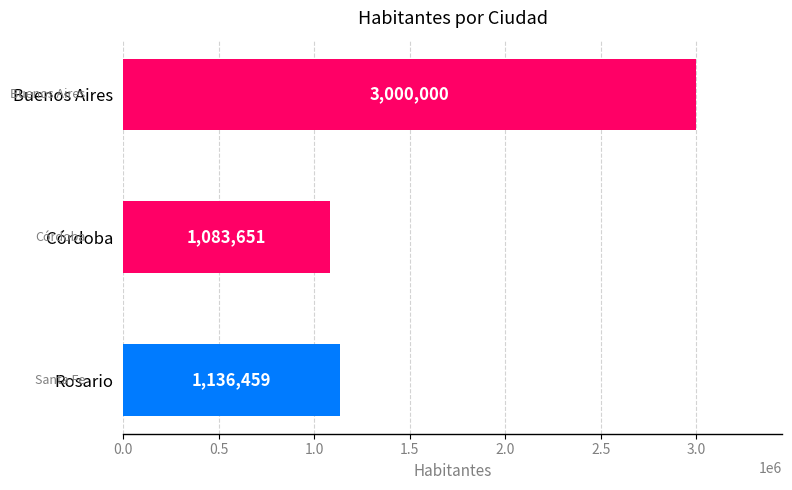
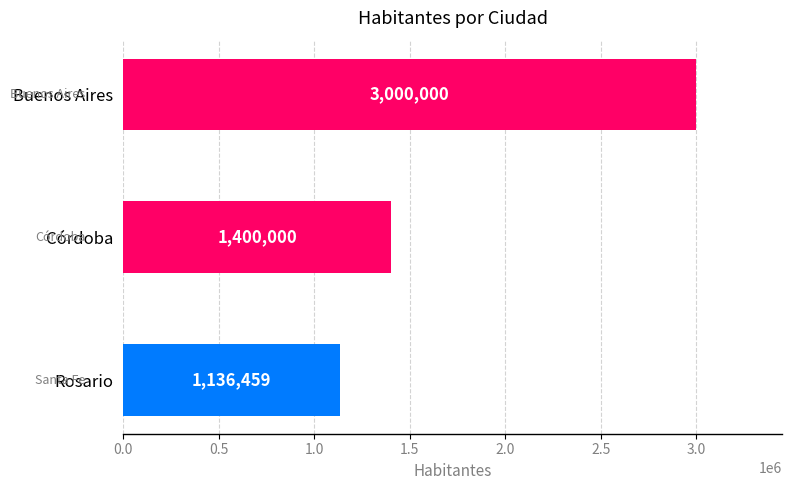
  {
    "Buenos Aires": "3,000,000",
-   "Córdoba": "1,083,651",
+   "Córdoba": "1,400,000",
    "Rosario": "1,136,459"
  }
